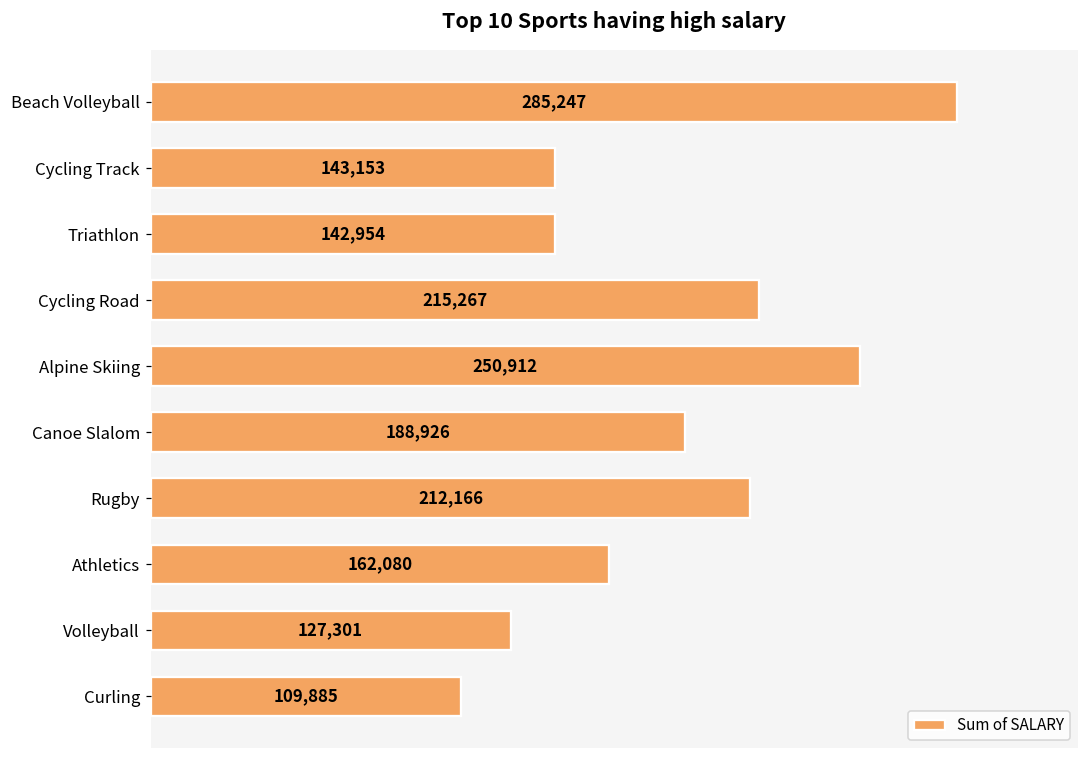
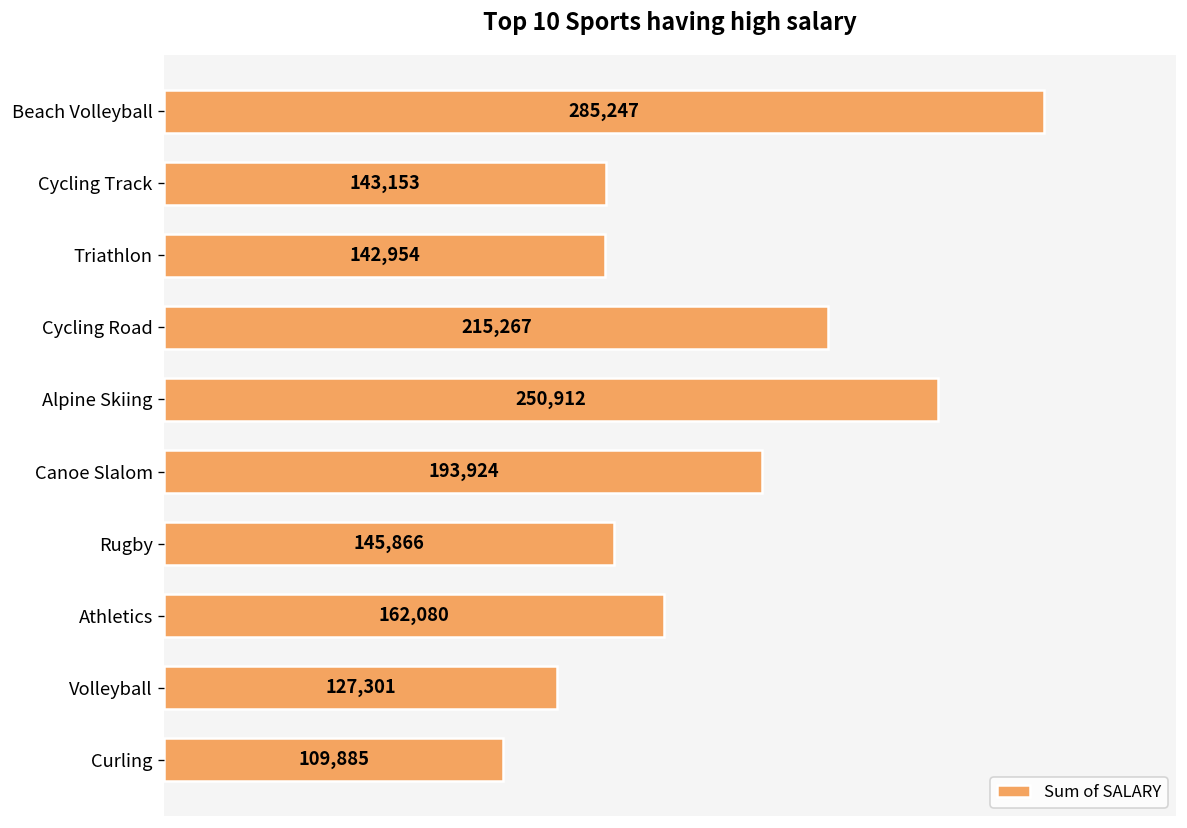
  {
    "Beach Volleyball": "285,247",
    "Cycling Track": "143,153",
    "Triathlon": "142,954",
    "Cycling Road": "215,267",
    "Alpine Skiing": "250,912",
-   "Canoe Slalom": "188,926",
-   "Rugby": "212,166",
+   "Canoe Slalom": "193,924",
+   "Rugby": "145,866",
    "Athletics": "162,080",
    "Volleyball": "127,301",
    "Curling": "109,885"
  }
